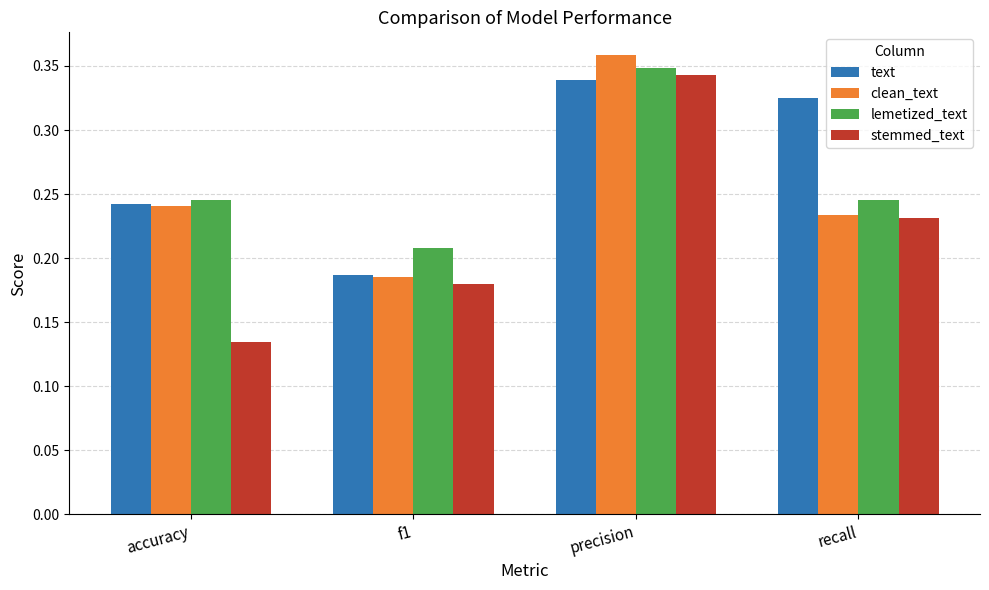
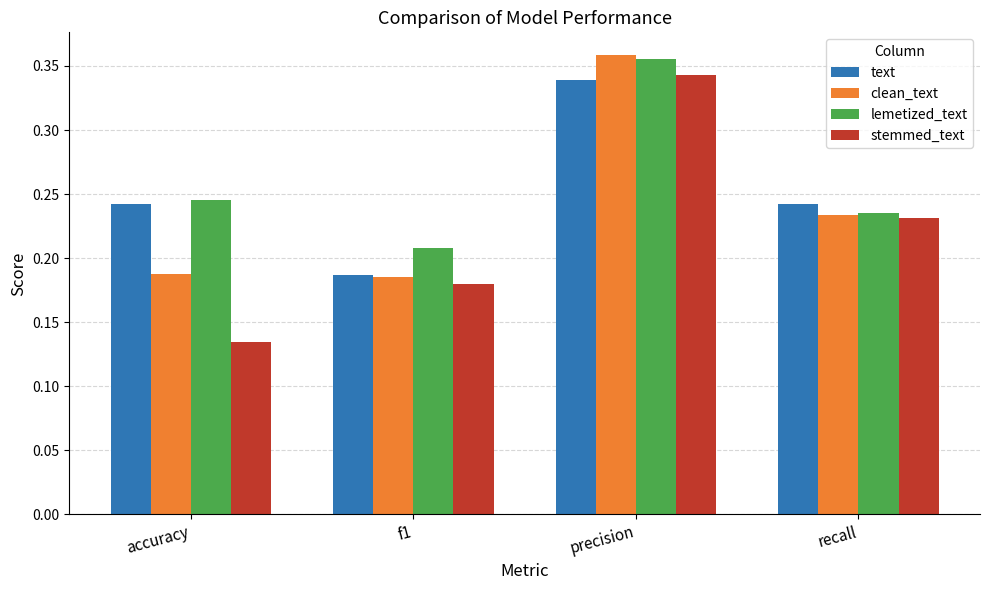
  {
    "text": {
      "accuracy": 0.242,
      "f1": 0.187,
      "precision": 0.339,
-     "recall": 0.325
+     "recall": 0.242
    },
    "clean_text": {
-     "accuracy": 0.241,
+     "accuracy": 0.188,
      "f1": 0.185,
      "precision": 0.358,
      "recall": 0.234
    },
    "lemetized_text": {
      "accuracy": 0.246,
      "f1": 0.208,
-     "precision": 0.348,
-     "recall": 0.246
+     "precision": 0.356,
+     "recall": 0.235
    },
    "stemmed_text": {
      "accuracy": 0.134,
      "f1": 0.180,
      "precision": 0.343,
      "recall": 0.232
    }
  }
